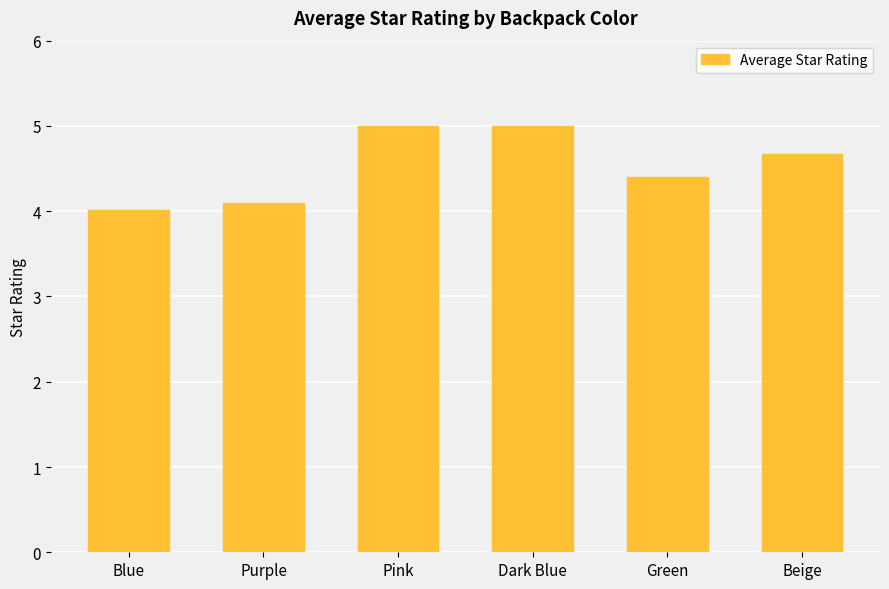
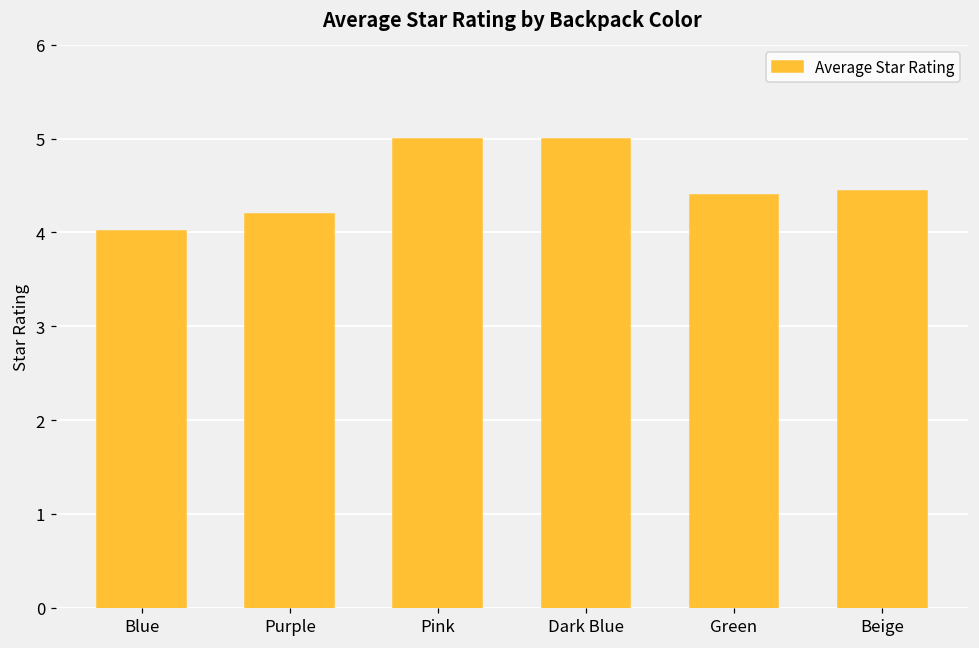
  {
    "Blue": 4.0,
-   "Purple": 4.1,
+   "Purple": 4.2,
    "Pink": 5.0,
    "Dark Blue": 5.0,
    "Green": 4.4,
-   "Beige": 4.7
+   "Beige": 4.4
  }
